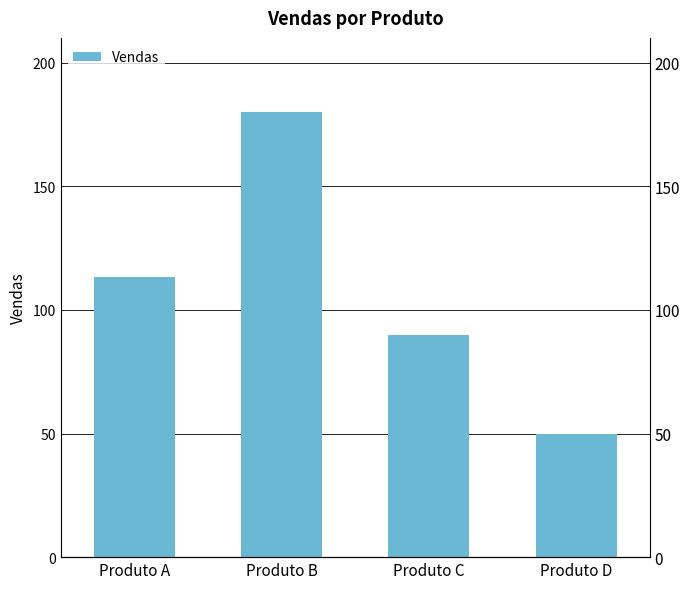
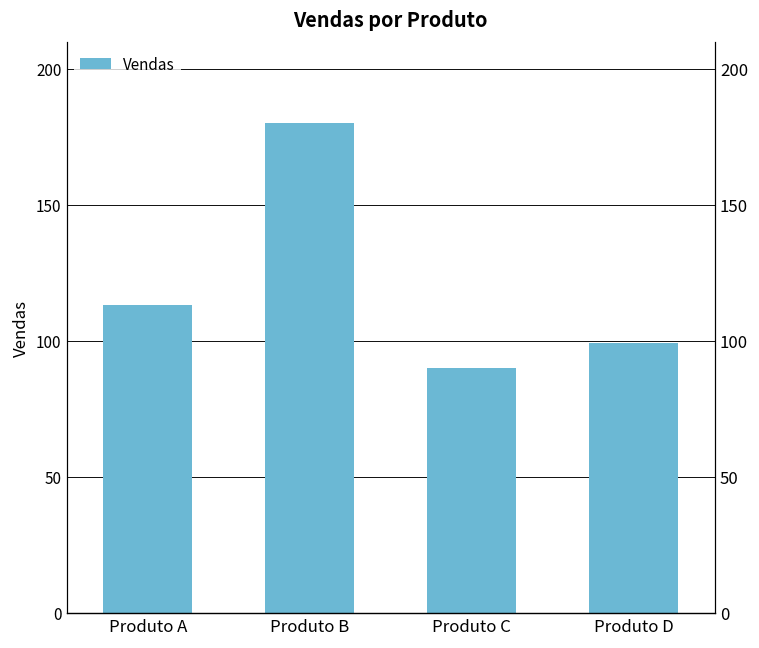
  {
    "Produto A": 113,
    "Produto B": 180,
    "Produto C": 90,
-   "Produto D": 50
+   "Produto D": 99
  }
